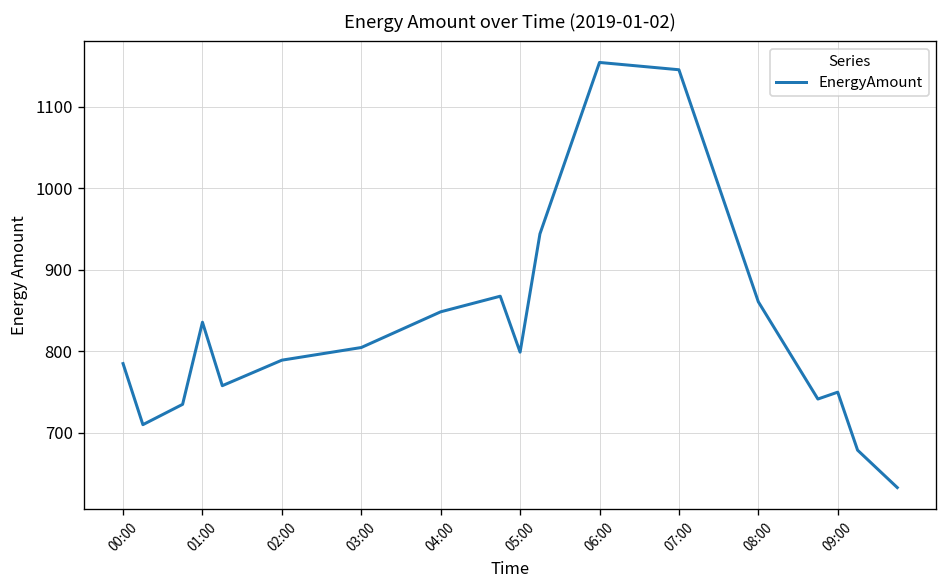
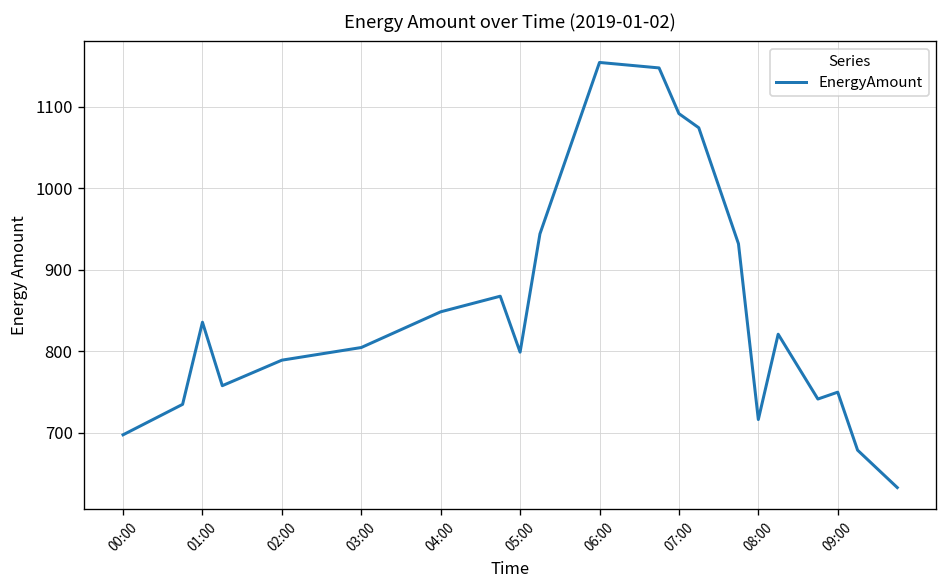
  {
-   "00:00": 790,
+   "00:00": 700,
    "01:00": 840,
    "02:00": 790,
    "03:00": 800,
    "04:00": 850,
    "05:00": 800,
    "06:00": 1150,
-   "07:00": 1150,
-   "08:00": 860,
+   "07:00": 1090,
+   "08:00": 720,
    "09:00": 750
  }
